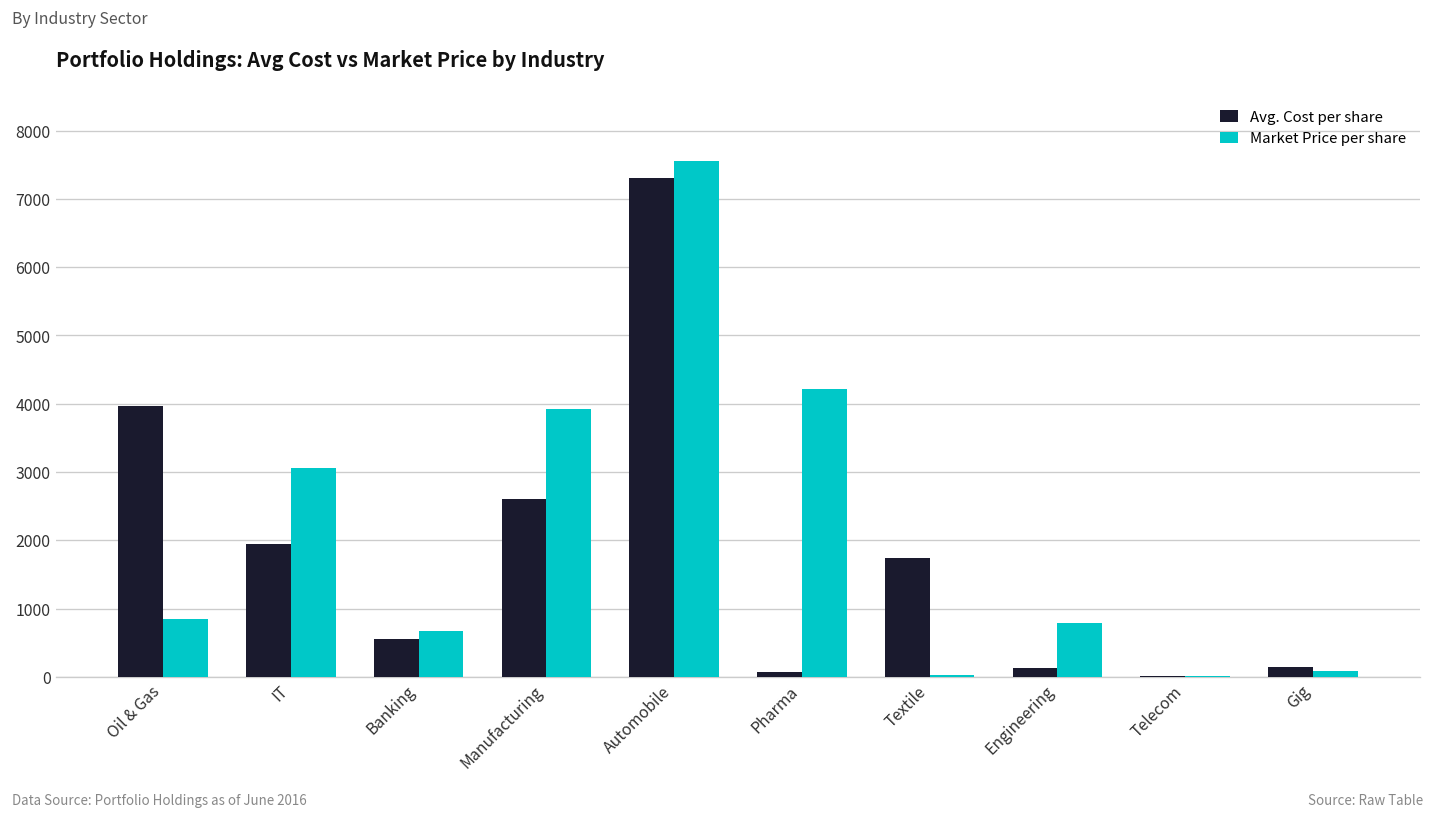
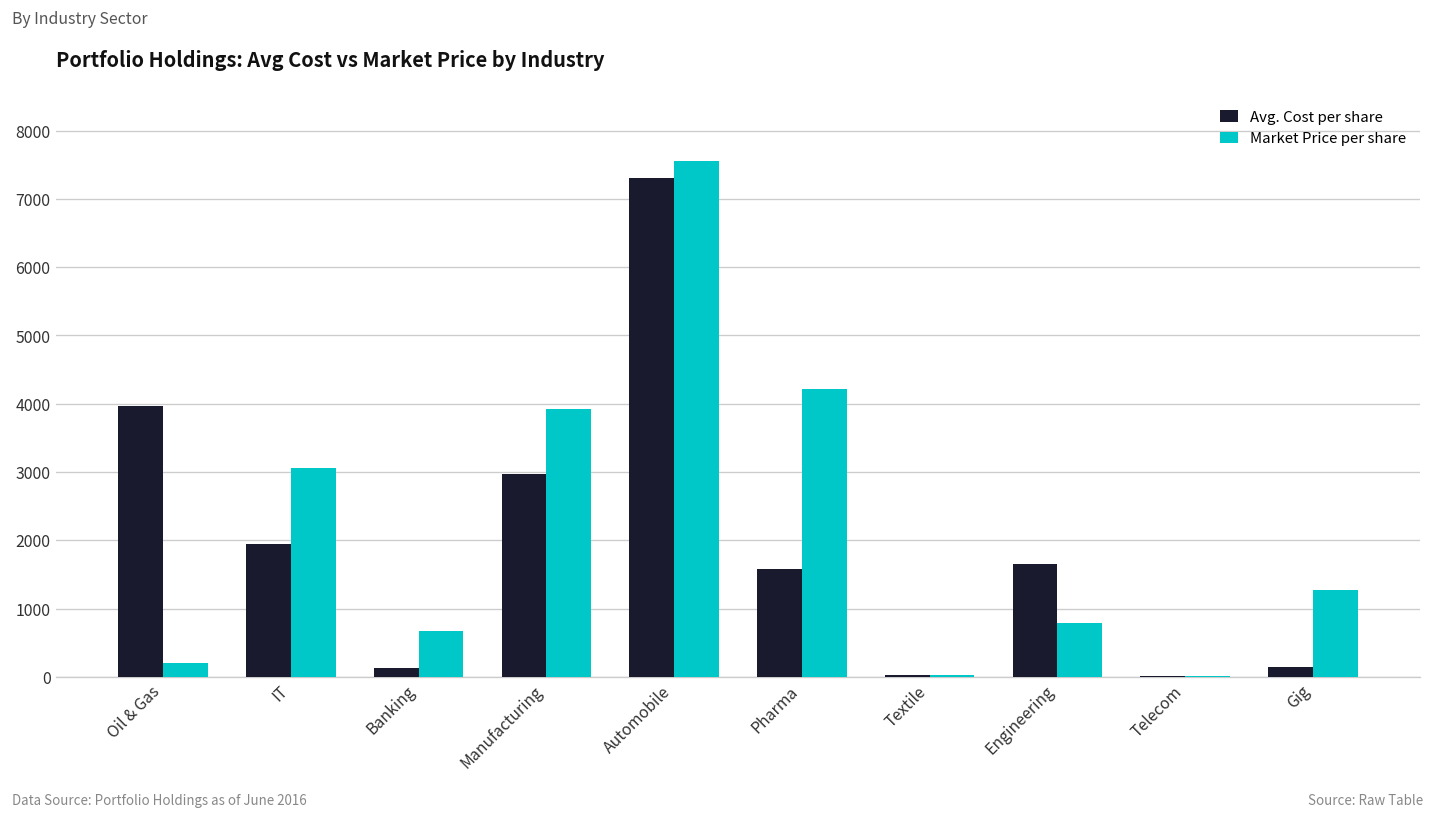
  {
    "Avg. Cost per share": {
      "Oil & Gas": 4000,
      "IT": 1900,
-     "Banking": 500,
-     "Manufacturing": 2600,
+     "Banking": 100,
+     "Manufacturing": 3000,
      "Automobile": 7300,
-     "Pharma": 100,
-     "Textile": 1700,
-     "Engineering": 100,
+     "Pharma": 1600,
+     "Textile": 0,
+     "Engineering": 1700,
      "Gig": 100
    },
    "Market Price per share": {
-     "Oil & Gas": 900,
+     "Oil & Gas": 200,
      "IT": 3100,
      "Banking": 700,
      "Manufacturing": 3900,
      "Automobile": 7600,
      "Pharma": 4200,
      "Engineering": 800,
-     "Gig": 100
+     "Gig": 1300
    }
  }
